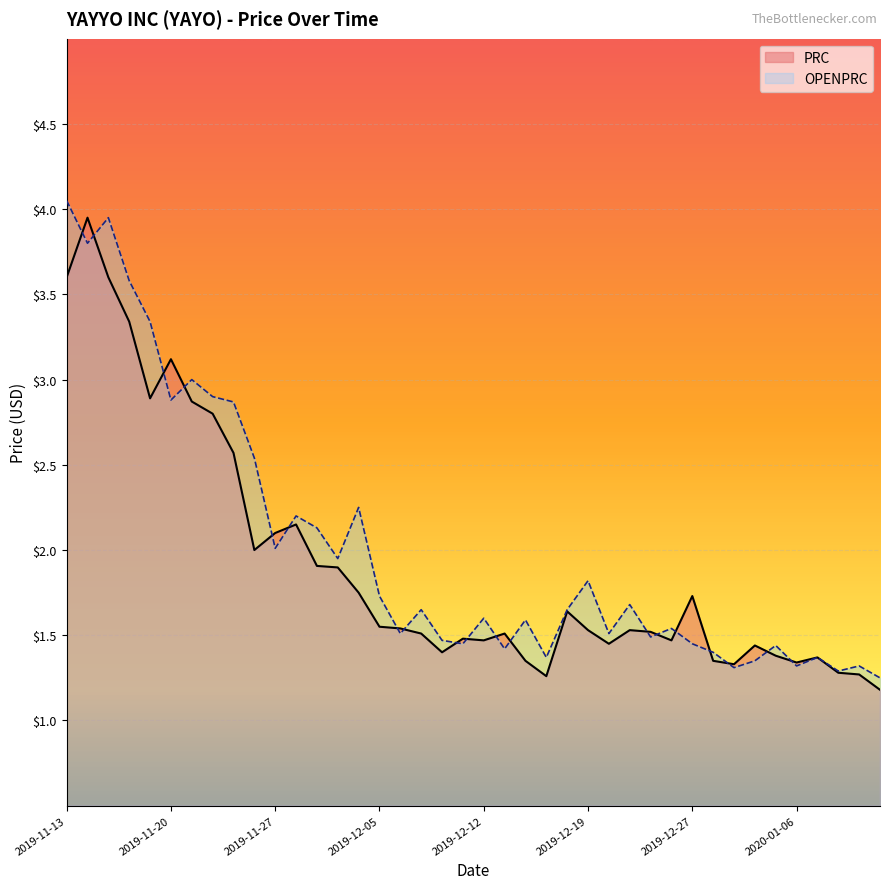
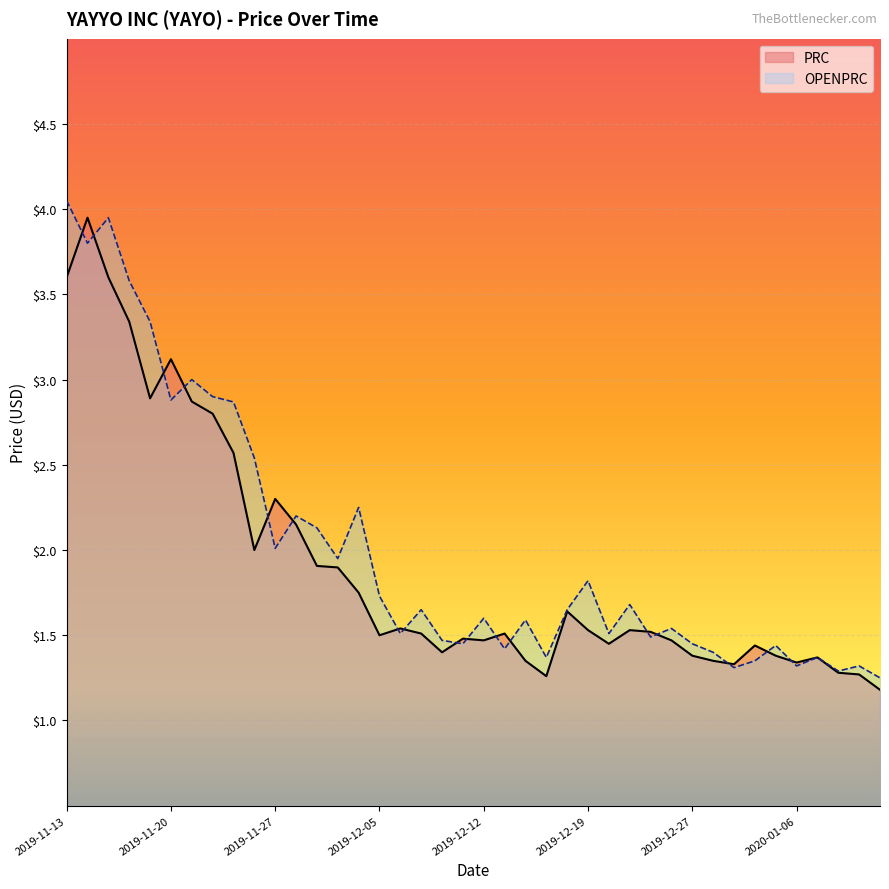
  {
    "PRC": {
      "2019-11-13": "$3.60",
      "2019-11-20": "$3.12",
-     "2019-11-27": "$2.1",
-     "2019-12-05": "$1.55",
+     "2019-11-27": "$2.3",
+     "2019-12-05": "$1.50",
      "2019-12-12": "$1.47",
      "2019-12-19": "$1.53",
-     "2019-12-27": "$1.73",
+     "2019-12-27": "$1.38",
      "2020-01-06": "$1.34"
    },
    "OPENPRC": {
      "2019-11-13": "$4.05",
      "2019-11-20": "$2.88",
      "2019-11-27": "$2.01",
      "2019-12-05": "$1.73",
      "2019-12-12": "$1.60",
      "2019-12-19": "$1.82",
      "2019-12-27": "$1.45",
      "2020-01-06": "$1.32"
    }
  }
